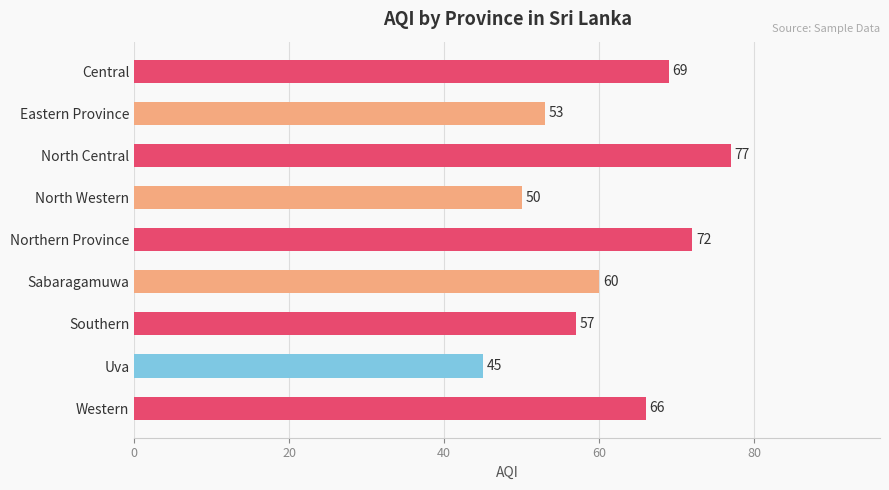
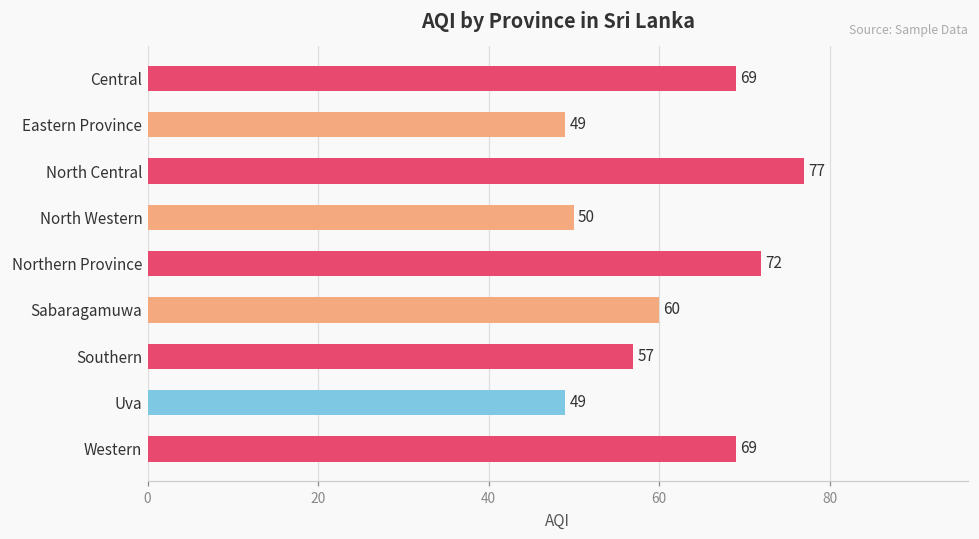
  {
    "Central": 69,
-   "Eastern Province": 53,
+   "Eastern Province": 49,
    "North Central": 77,
    "North Western": 50,
    "Northern Province": 72,
    "Sabaragamuwa": 60,
    "Southern": 57,
-   "Uva": 45,
-   "Western": 66
+   "Uva": 49,
+   "Western": 69
  }
